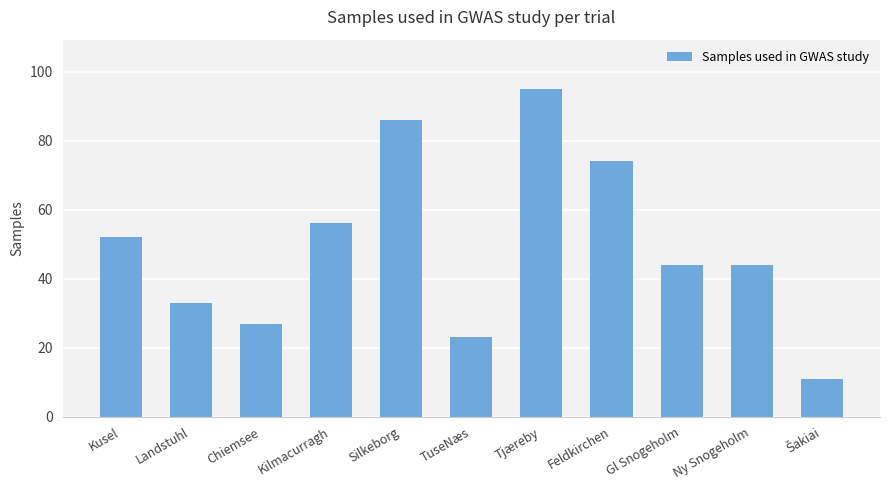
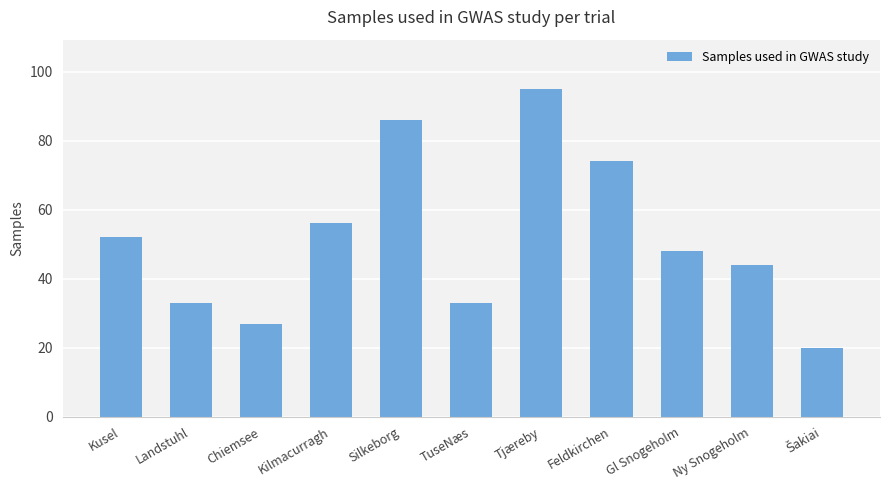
  {
    "Kusel": 52,
    "Landstuhl": 33,
    "Chiemsee": 27,
    "Kilmacurragh": 56,
    "Silkeborg": 86,
-   "TuseNæs": 23,
+   "TuseNæs": 33,
    "Tjæreby": 95,
    "Feldkirchen": 74,
-   "Gl Snogeholm": 44,
+   "Gl Snogeholm": 48,
    "Ny Snogeholm": 44,
-   "Šakiai": 11
+   "Šakiai": 20
  }
